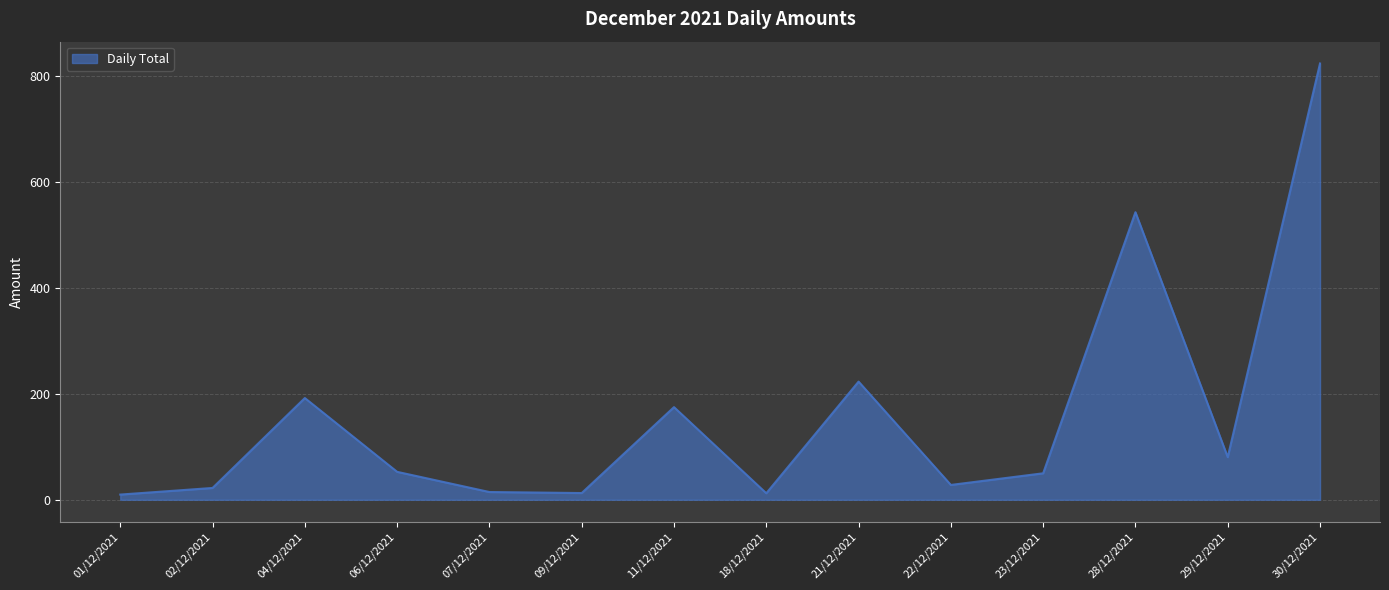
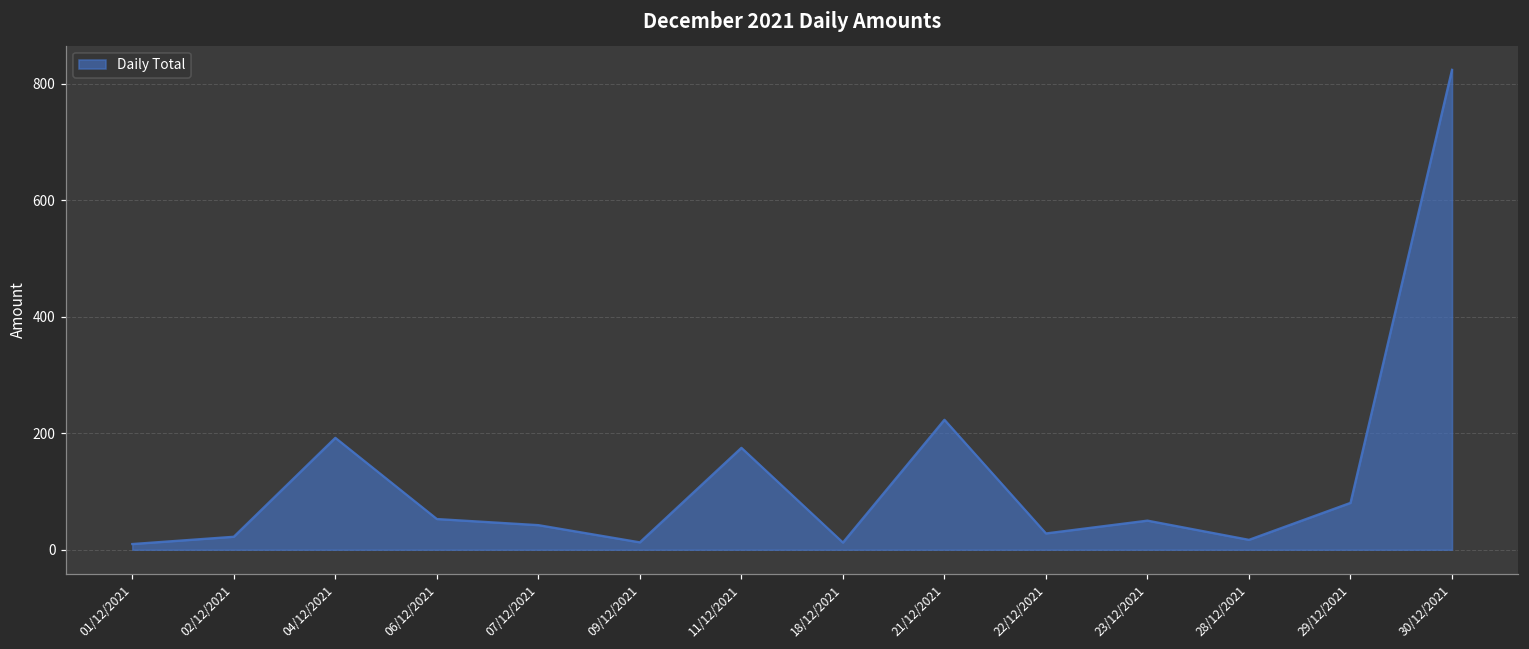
  {
    "01/12/2021": 10,
    "02/12/2021": 20,
    "04/12/2021": 190,
    "06/12/2021": 50,
-   "07/12/2021": 10,
+   "07/12/2021": 40,
    "09/12/2021": 10,
    "11/12/2021": 180,
    "18/12/2021": 10,
    "21/12/2021": 220,
    "22/12/2021": 30,
    "23/12/2021": 50,
-   "28/12/2021": 540,
+   "28/12/2021": 20,
    "29/12/2021": 80,
    "30/12/2021": 820
  }
